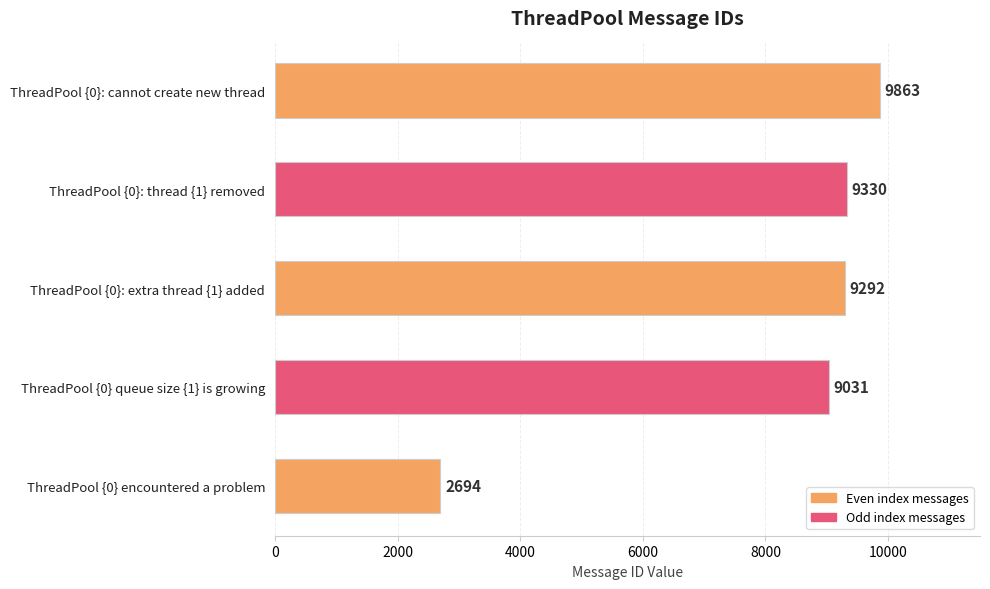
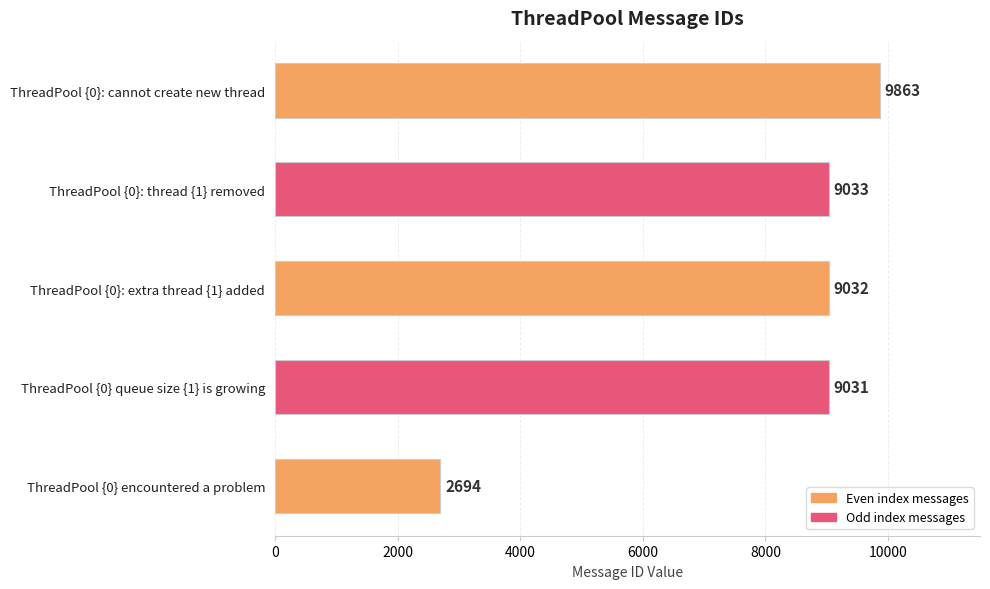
  {
    "ThreadPool {0}: cannot create new thread": 9863,
-   "ThreadPool {0}: thread {1} removed": 9330,
-   "ThreadPool {0}: extra thread {1} added": 9292,
+   "ThreadPool {0}: thread {1} removed": 9033,
+   "ThreadPool {0}: extra thread {1} added": 9032,
    "ThreadPool {0} queue size {1} is growing": 9031,
    "ThreadPool {0} encountered a problem": 2694
  }
